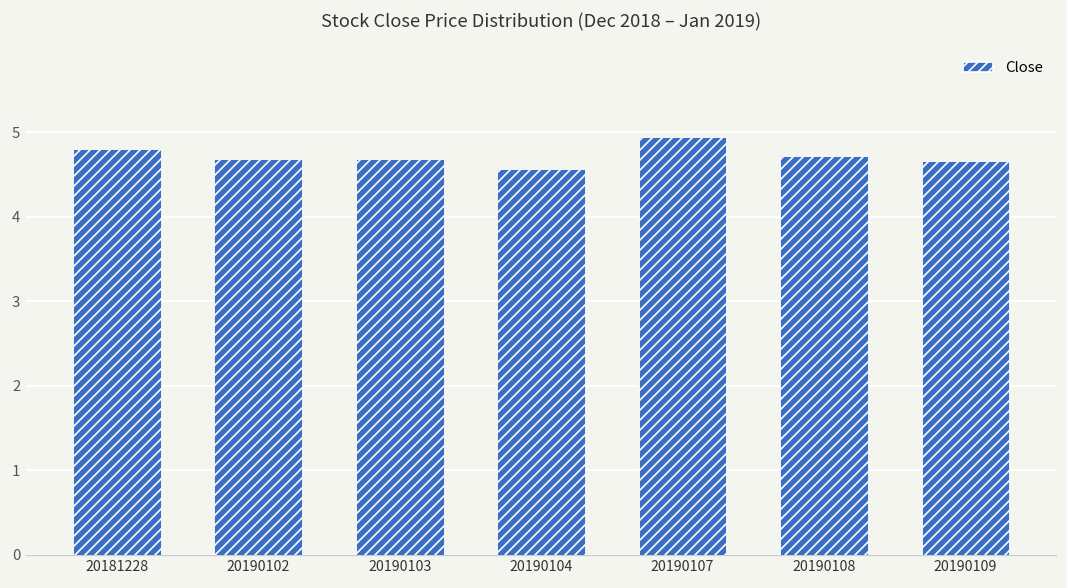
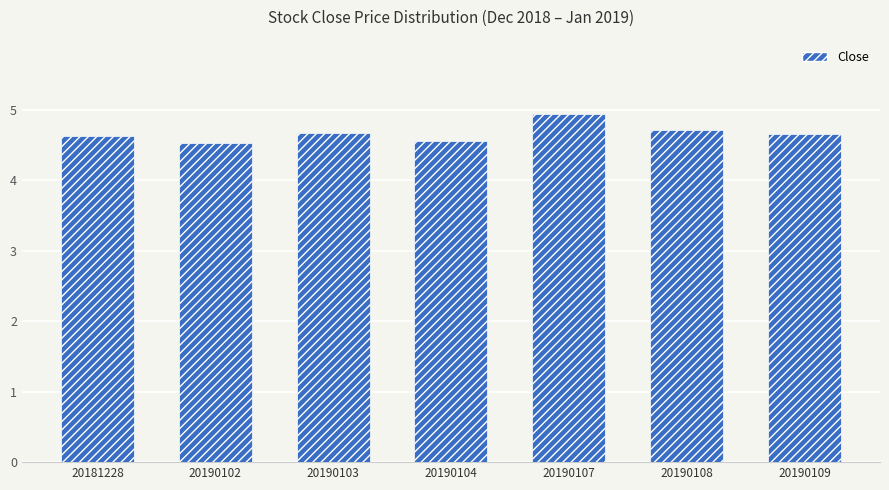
  {
-   "20181228": 4.8,
-   "20190102": 4.7,
+   "20181228": 4.6,
+   "20190102": 4.5,
    "20190103": 4.7,
    "20190104": 4.6,
    "20190107": 4.9,
    "20190108": 4.7,
    "20190109": 4.7
  }
